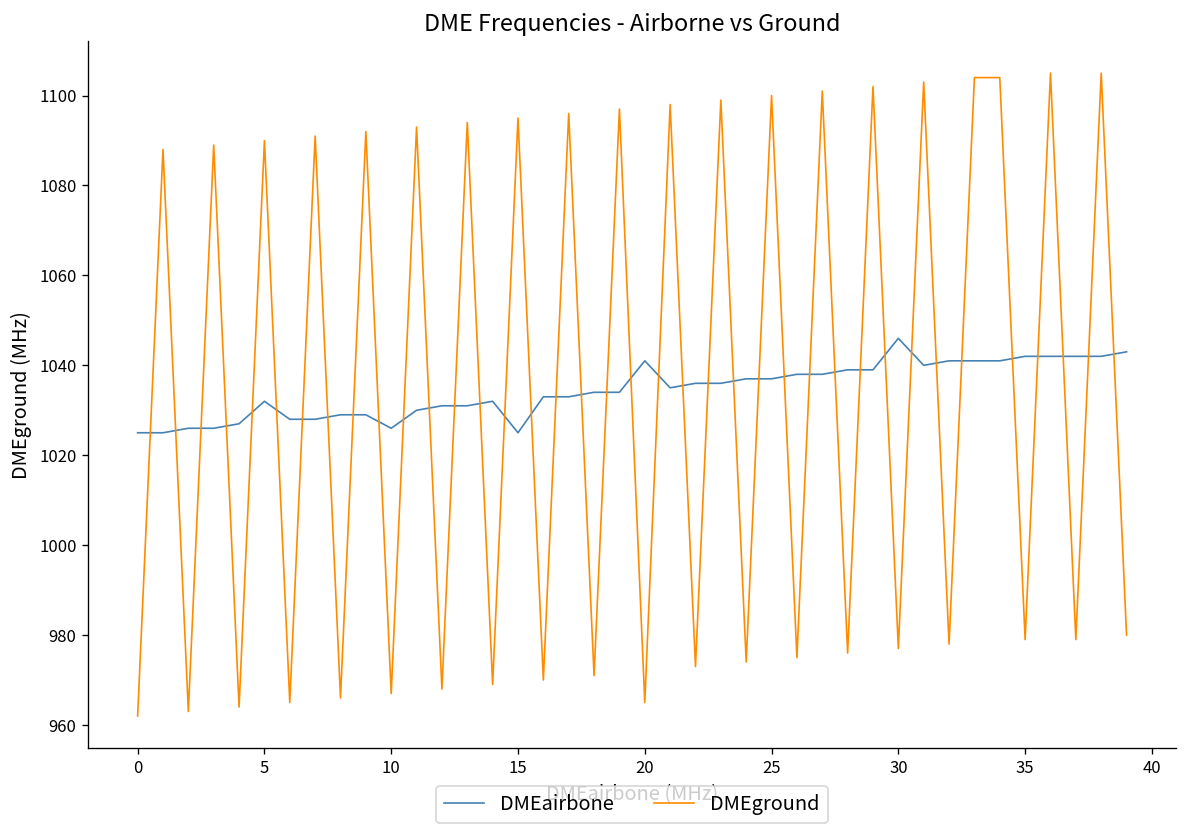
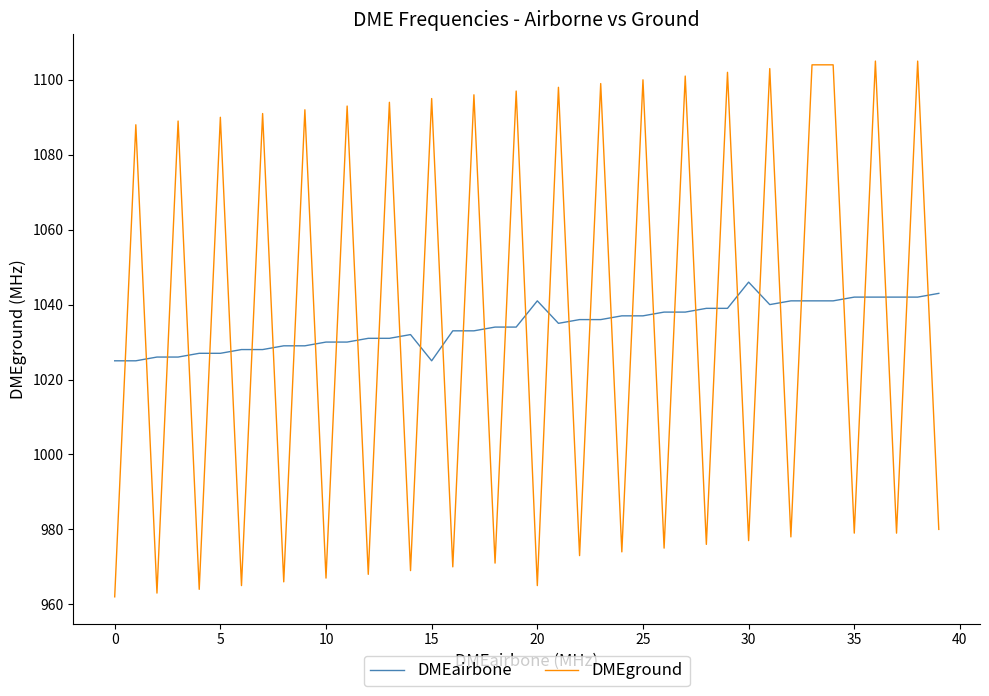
  {
    "DMEairbone": {
      "0": 1025,
-     "5": 1032,
-     "10": 1026,
+     "5": 1027,
+     "10": 1030,
      "15": 1025,
      "20": 1041,
      "25": 1037,
      "30": 1046,
      "35": 1042
    },
    "DMEground": {
      "0": 962,
      "5": 1090,
      "10": 967,
      "15": 1095,
      "20": 965,
      "25": 1100,
      "30": 977,
      "35": 979
    }
  }
